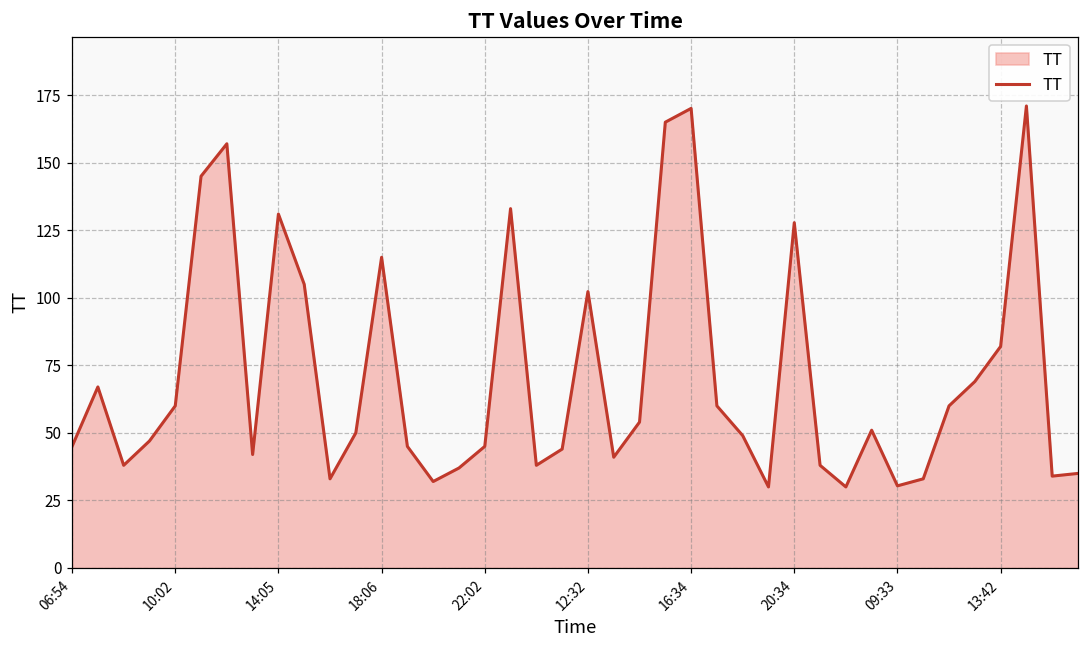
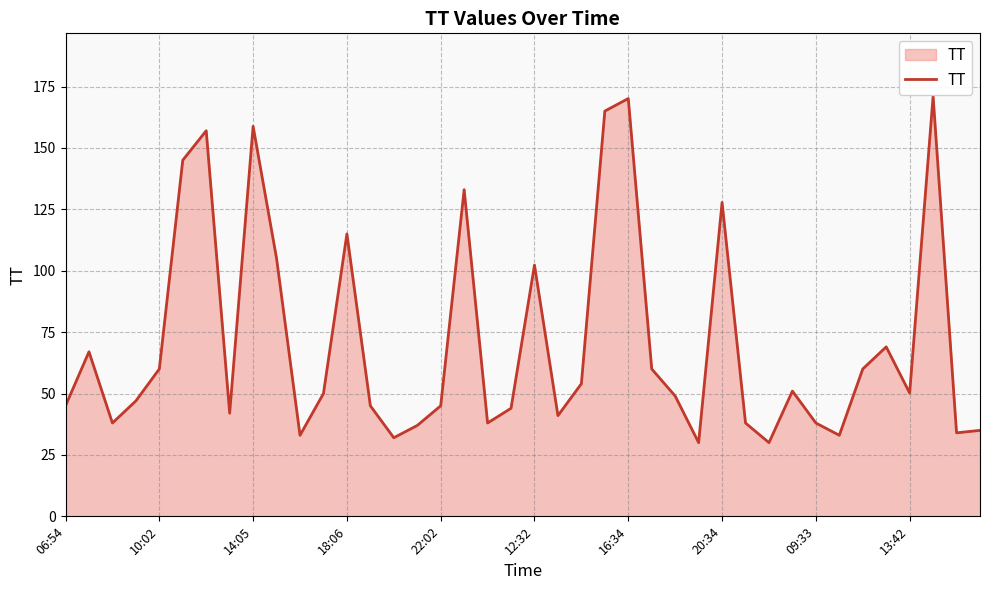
  {
    "06:54": 45,
    "10:02": 60,
-   "14:05": 131,
+   "14:05": 159,
    "18:06": 115,
    "22:02": 45,
    "12:32": 102,
    "16:34": 170,
    "20:34": 128,
-   "09:33": 30,
-   "13:42": 82
+   "09:33": 38,
+   "13:42": 50
  }
